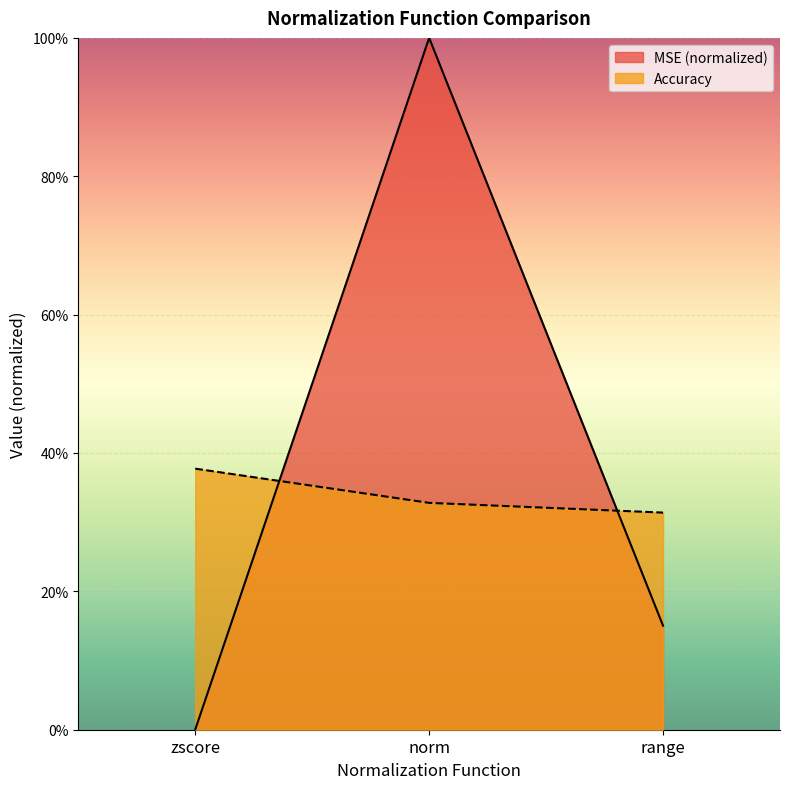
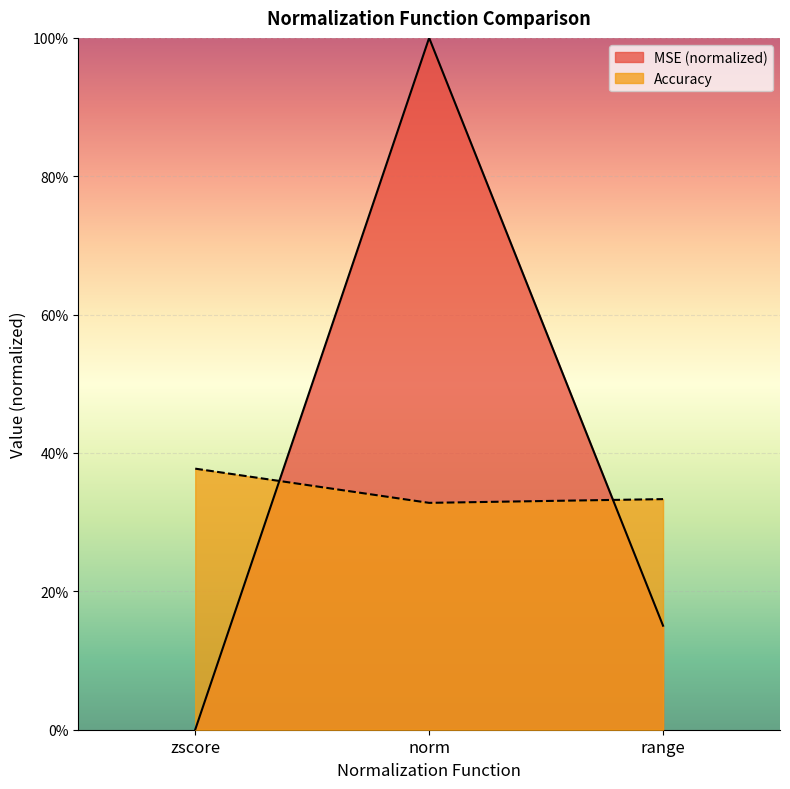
  {
    "MSE (normalized)": {
      "zscore": "0%",
      "norm": "100%",
      "range": "15%"
    },
    "Accuracy": {
      "zscore": "38%",
      "norm": "33%",
-     "range": "31%"
+     "range": "33%"
    }
  }
